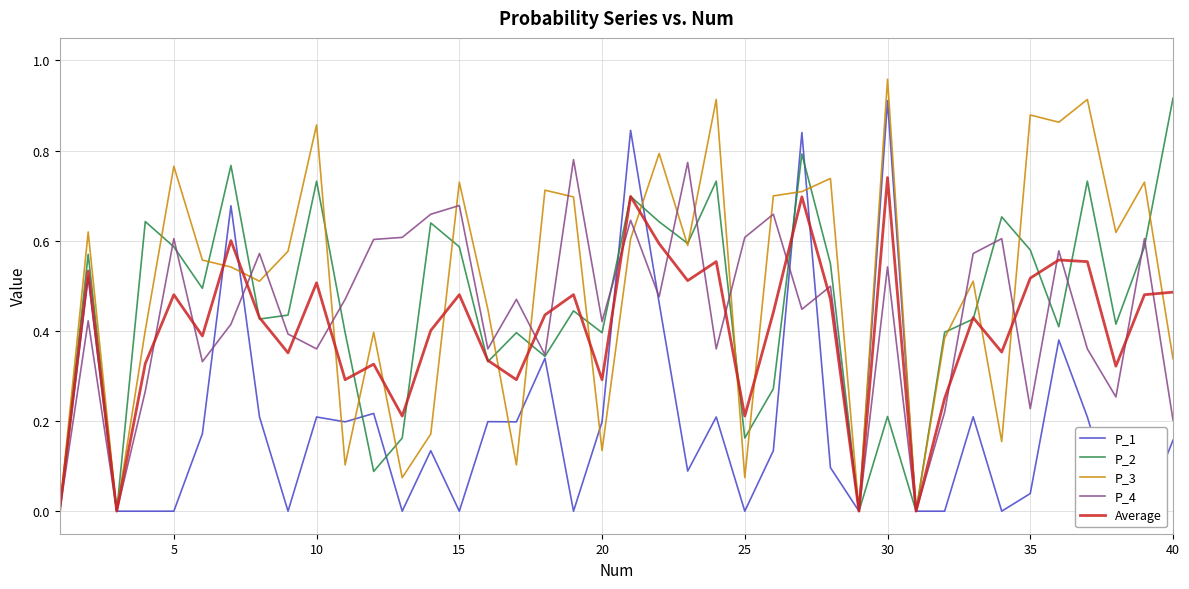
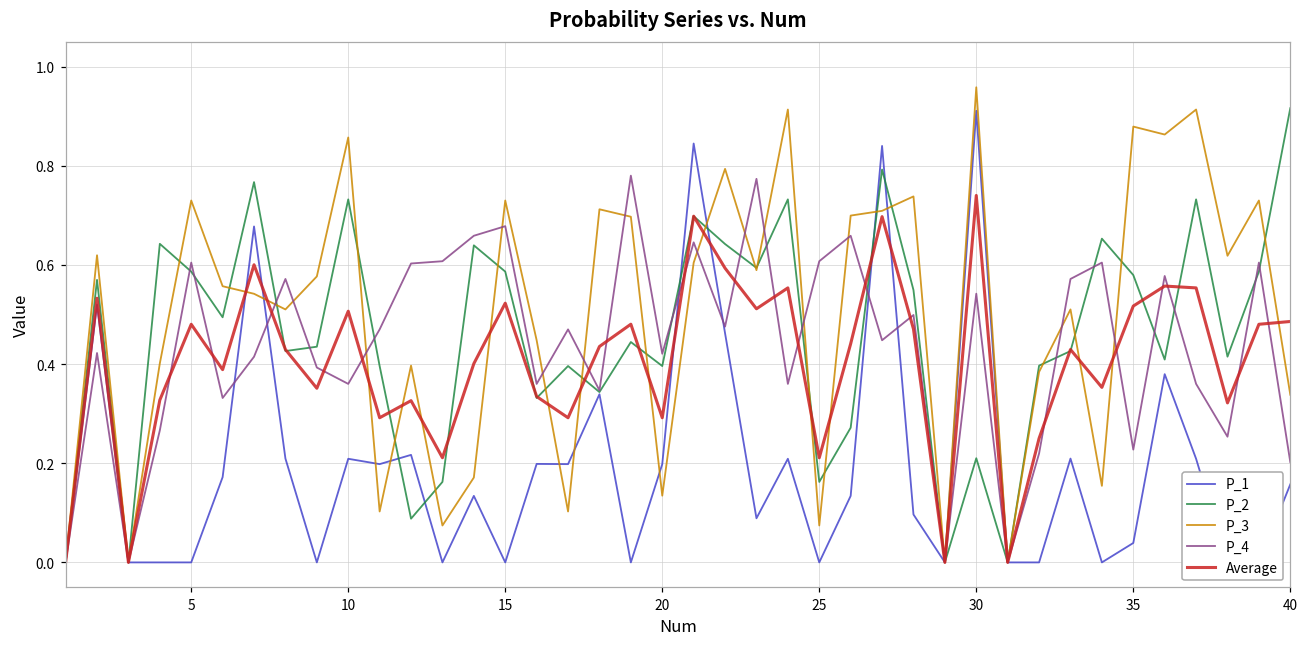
  {
    "P_1": {
      "5": 0.00,
      "10": 0.21,
      "15": 0.00,
      "20": 0.20,
      "25": 0.00,
      "30": 0.91,
      "35": 0.04,
      "40": 0.16
    },
    "P_2": {
      "5": 0.59,
      "10": 0.73,
      "15": 0.59,
      "20": 0.40,
      "25": 0.16,
      "30": 0.21,
      "35": 0.58,
      "40": 0.92
    },
    "P_3": {
-     "5": 0.77,
+     "5": 0.73,
      "10": 0.86,
      "15": 0.73,
      "20": 0.13,
      "25": 0.07,
      "30": 0.96,
      "35": 0.88,
      "40": 0.34
    },
    "P_4": {
      "5": 0.60,
      "10": 0.36,
      "15": 0.68,
      "20": 0.42,
      "25": 0.61,
      "30": 0.54,
      "35": 0.23,
      "40": 0.20
    },
    "Average": {
      "5": 0.48,
      "10": 0.51,
-     "15": 0.48,
+     "15": 0.52,
      "20": 0.29,
      "25": 0.21,
      "30": 0.74,
      "35": 0.52,
      "40": 0.49
    }
  }
